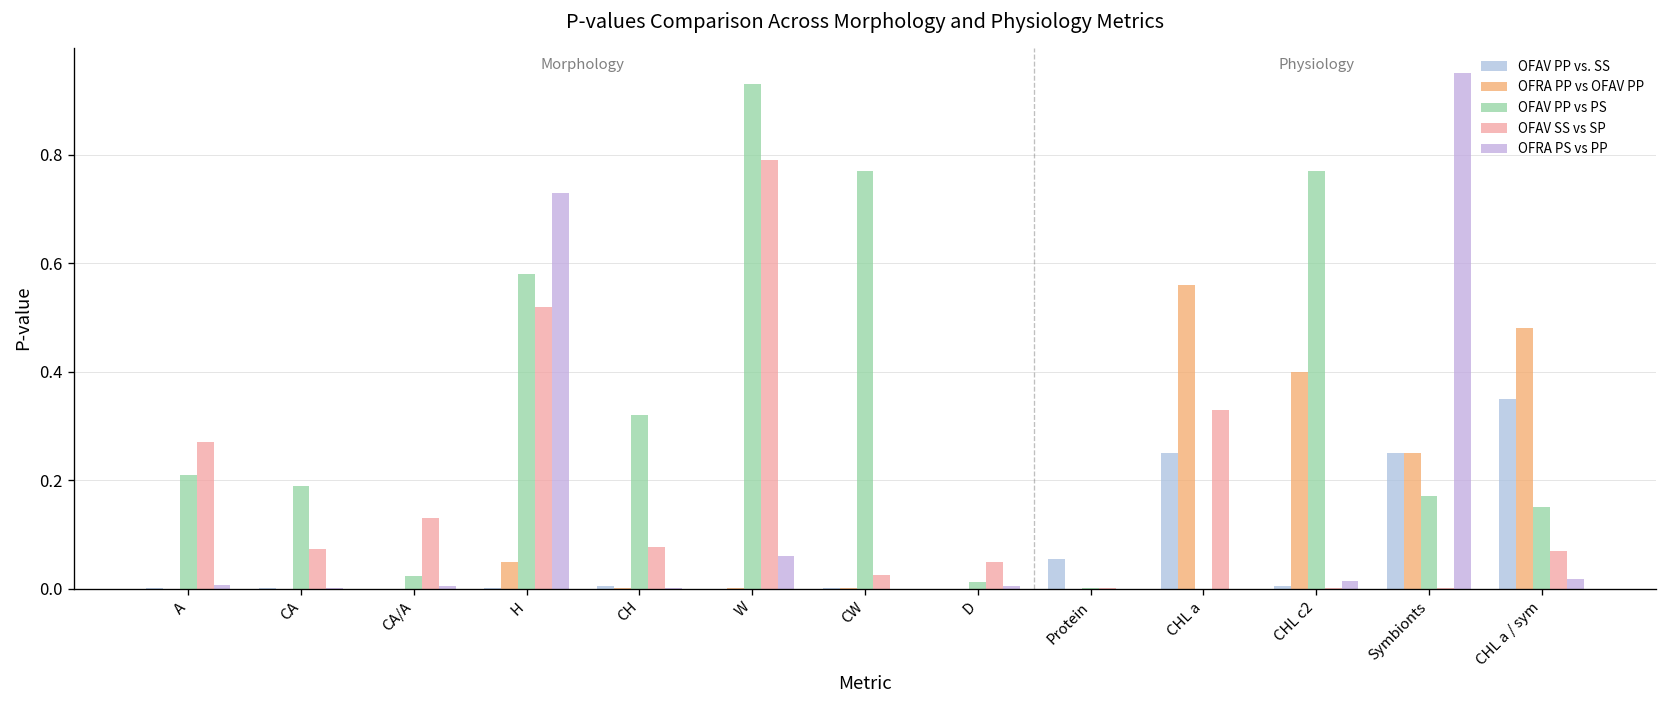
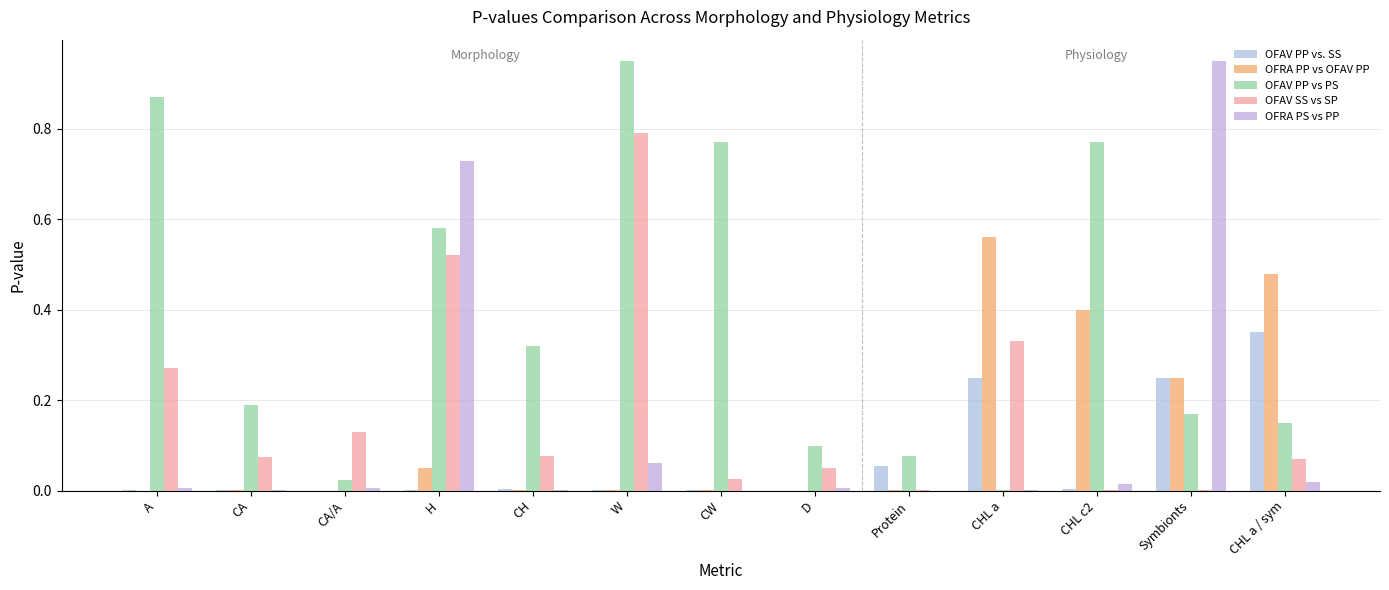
  {
    "OFAV PP vs PS": {
-     "A": 0.21,
+     "A": 0.87,
      "CA": 0.19,
      "CA/A": 0.02,
      "H": 0.58,
      "CH": 0.32,
-     "W": 0.93,
+     "W": 0.95,
      "CW": 0.77,
-     "D": 0.01,
-     "Protein": 0.00,
+     "D": 0.10,
+     "Protein": 0.08,
      "CHL c2": 0.77,
      "Symbionts": 0.17,
      "CHL a / sym": 0.15
    }
  }
